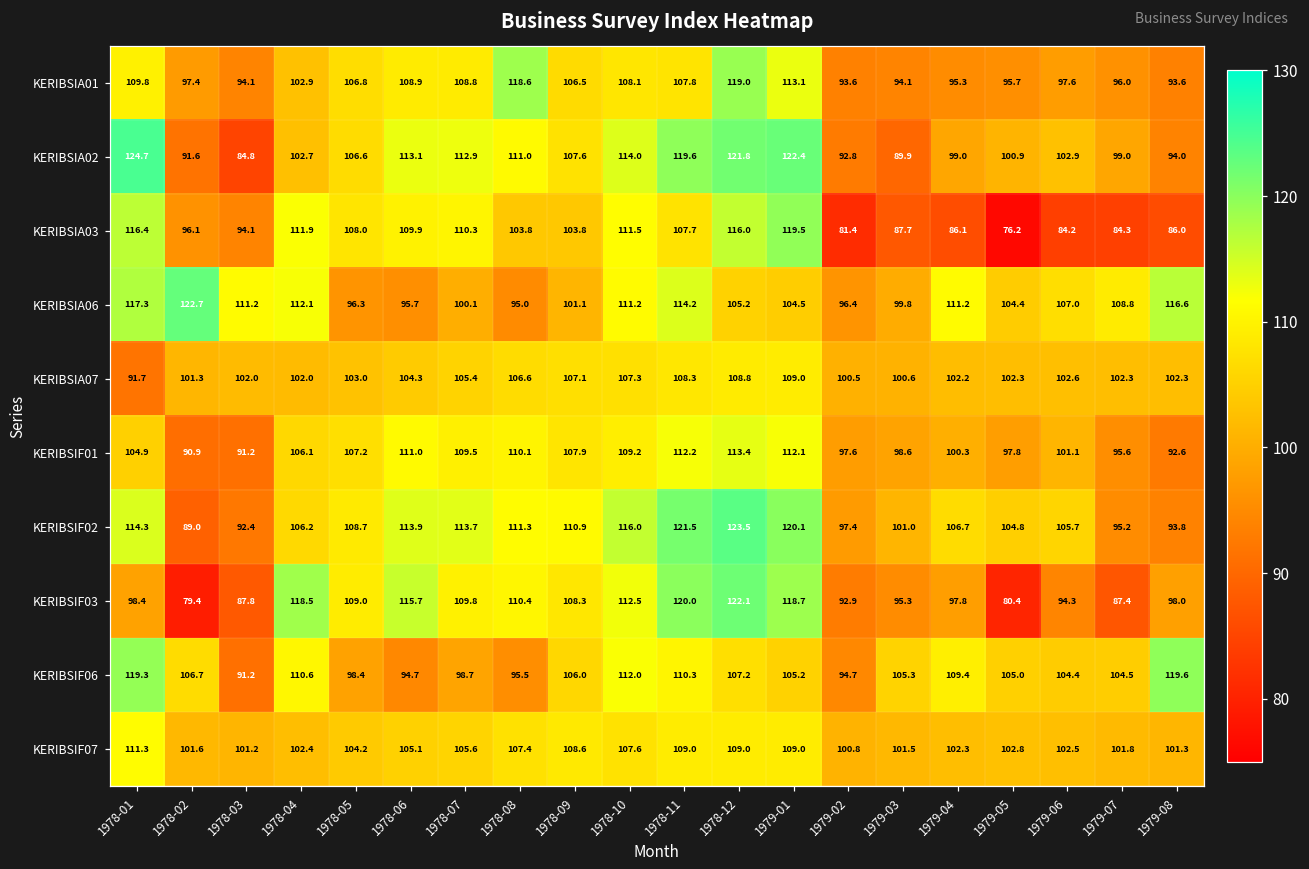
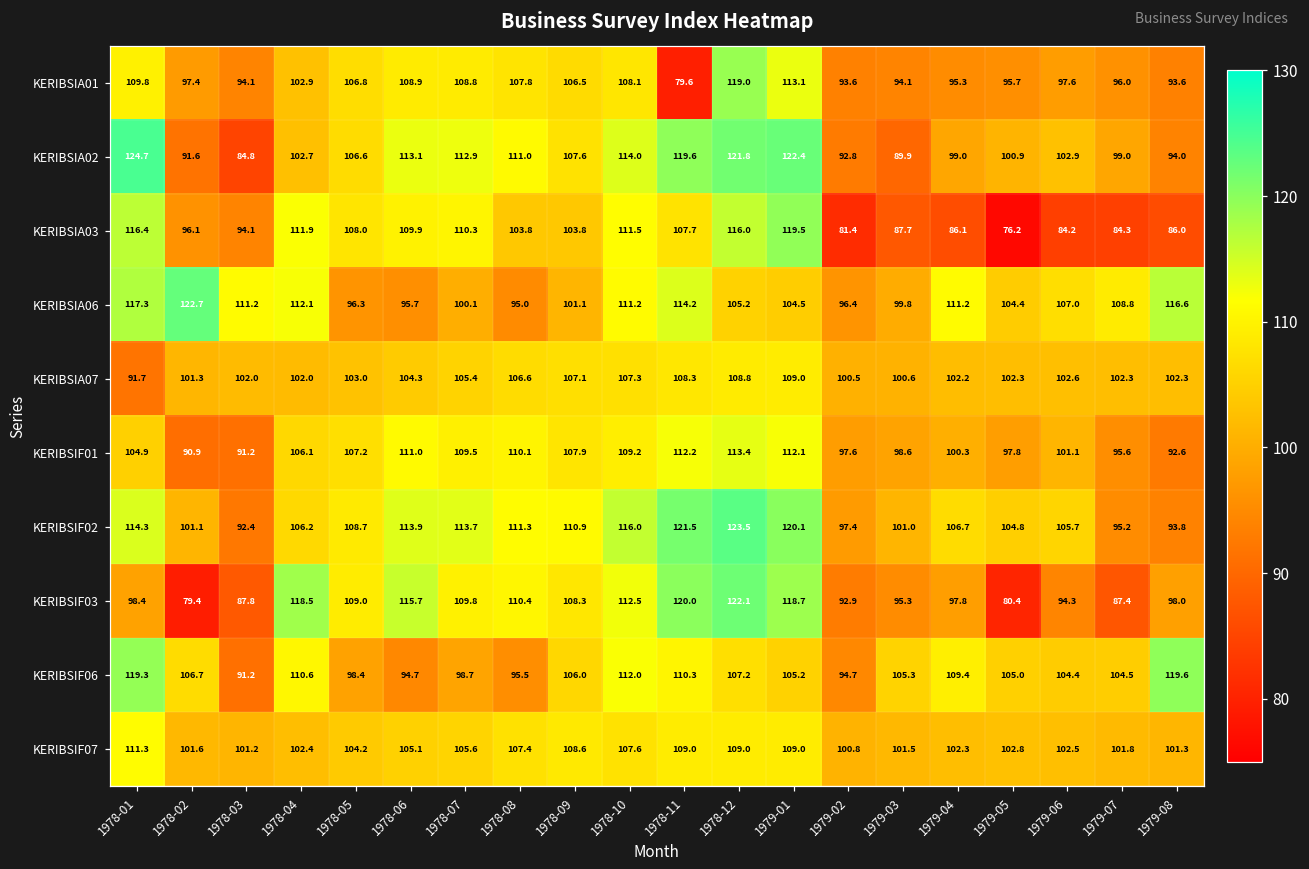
  {
    "KERIBSIA01": {
      "1978-01": 109.8,
      "1978-02": 97.4,
      "1978-03": 94.1,
      "1978-04": 102.9,
      "1978-05": 106.8,
      "1978-06": 108.9,
      "1978-07": 108.8,
-     "1978-08": 118.6,
+     "1978-08": 107.8,
      "1978-09": 106.5,
      "1978-10": 108.1,
-     "1978-11": 107.8,
+     "1978-11": 79.6,
      "1978-12": 119.0,
      "1979-01": 113.1,
      "1979-02": 93.6,
      "1979-03": 94.1,
      "1979-04": 95.3,
      "1979-05": 95.7,
      "1979-06": 97.6,
      "1979-07": 96.0,
      "1979-08": 93.6
    },
    "KERIBSIA02": {
      "1978-01": 124.7,
      "1978-02": 91.6,
      "1978-03": 84.8,
      "1978-04": 102.7,
      "1978-05": 106.6,
      "1978-06": 113.1,
      "1978-07": 112.9,
      "1978-08": 111.0,
      "1978-09": 107.6,
      "1978-10": 114.0,
      "1978-11": 119.6,
      "1978-12": 121.8,
      "1979-01": 122.4,
      "1979-02": 92.8,
      "1979-03": 89.9,
      "1979-04": 99.0,
      "1979-05": 100.9,
      "1979-06": 102.9,
      "1979-07": 99.0,
      "1979-08": 94.0
    },
    "KERIBSIA03": {
      "1978-01": 116.4,
      "1978-02": 96.1,
      "1978-03": 94.1,
      "1978-04": 111.9,
      "1978-05": 108.0,
      "1978-06": 109.9,
      "1978-07": 110.3,
      "1978-08": 103.8,
      "1978-09": 103.8,
      "1978-10": 111.5,
      "1978-11": 107.7,
      "1978-12": 116.0,
      "1979-01": 119.5,
      "1979-02": 81.4,
      "1979-03": 87.7,
      "1979-04": 86.1,
      "1979-05": 76.2,
      "1979-06": 84.2,
      "1979-07": 84.3,
      "1979-08": 86.0
    },
    "KERIBSIA06": {
      "1978-01": 117.3,
      "1978-02": 122.7,
      "1978-03": 111.2,
      "1978-04": 112.1,
      "1978-05": 96.3,
      "1978-06": 95.7,
      "1978-07": 100.1,
      "1978-08": 95.0,
      "1978-09": 101.1,
      "1978-10": 111.2,
      "1978-11": 114.2,
      "1978-12": 105.2,
      "1979-01": 104.5,
      "1979-02": 96.4,
      "1979-03": 99.8,
      "1979-04": 111.2,
      "1979-05": 104.4,
      "1979-06": 107.0,
      "1979-07": 108.8,
      "1979-08": 116.6
    },
    "KERIBSIA07": {
      "1978-01": 91.7,
      "1978-02": 101.3,
      "1978-03": 102.0,
      "1978-04": 102.0,
      "1978-05": 103.0,
      "1978-06": 104.3,
      "1978-07": 105.4,
      "1978-08": 106.6,
      "1978-09": 107.1,
      "1978-10": 107.3,
      "1978-11": 108.3,
      "1978-12": 108.8,
      "1979-01": 109.0,
      "1979-02": 100.5,
      "1979-03": 100.6,
      "1979-04": 102.2,
      "1979-05": 102.3,
      "1979-06": 102.6,
      "1979-07": 102.3,
      "1979-08": 102.3
    },
    "KERIBSIF01": {
      "1978-01": 104.9,
      "1978-02": 90.9,
      "1978-03": 91.2,
      "1978-04": 106.1,
      "1978-05": 107.2,
      "1978-06": 111.0,
      "1978-07": 109.5,
      "1978-08": 110.1,
      "1978-09": 107.9,
      "1978-10": 109.2,
      "1978-11": 112.2,
      "1978-12": 113.4,
      "1979-01": 112.1,
      "1979-02": 97.6,
      "1979-03": 98.6,
      "1979-04": 100.3,
      "1979-05": 97.8,
      "1979-06": 101.1,
      "1979-07": 95.6,
      "1979-08": 92.6
    },
    "KERIBSIF02": {
      "1978-01": 114.3,
-     "1978-02": 89.0,
+     "1978-02": 101.1,
      "1978-03": 92.4,
      "1978-04": 106.2,
      "1978-05": 108.7,
      "1978-06": 113.9,
      "1978-07": 113.7,
      "1978-08": 111.3,
      "1978-09": 110.9,
      "1978-10": 116.0,
      "1978-11": 121.5,
      "1978-12": 123.5,
      "1979-01": 120.1,
      "1979-02": 97.4,
      "1979-03": 101.0,
      "1979-04": 106.7,
      "1979-05": 104.8,
      "1979-06": 105.7,
      "1979-07": 95.2,
      "1979-08": 93.8
    },
    "KERIBSIF03": {
      "1978-01": 98.4,
      "1978-02": 79.4,
      "1978-03": 87.8,
      "1978-04": 118.5,
      "1978-05": 109.0,
      "1978-06": 115.7,
      "1978-07": 109.8,
      "1978-08": 110.4,
      "1978-09": 108.3,
      "1978-10": 112.5,
      "1978-11": 120.0,
      "1978-12": 122.1,
      "1979-01": 118.7,
      "1979-02": 92.9,
      "1979-03": 95.3,
      "1979-04": 97.8,
      "1979-05": 80.4,
      "1979-06": 94.3,
      "1979-07": 87.4,
      "1979-08": 98.0
    },
    "KERIBSIF06": {
      "1978-01": 119.3,
      "1978-02": 106.7,
      "1978-03": 91.2,
      "1978-04": 110.6,
      "1978-05": 98.4,
      "1978-06": 94.7,
      "1978-07": 98.7,
      "1978-08": 95.5,
      "1978-09": 106.0,
      "1978-10": 112.0,
      "1978-11": 110.3,
      "1978-12": 107.2,
      "1979-01": 105.2,
      "1979-02": 94.7,
      "1979-03": 105.3,
      "1979-04": 109.4,
      "1979-05": 105.0,
      "1979-06": 104.4,
      "1979-07": 104.5,
      "1979-08": 119.6
    },
    "KERIBSIF07": {
      "1978-01": 111.3,
      "1978-02": 101.6,
      "1978-03": 101.2,
      "1978-04": 102.4,
      "1978-05": 104.2,
      "1978-06": 105.1,
      "1978-07": 105.6,
      "1978-08": 107.4,
      "1978-09": 108.6,
      "1978-10": 107.6,
      "1978-11": 109.0,
      "1978-12": 109.0,
      "1979-01": 109.0,
      "1979-02": 100.8,
      "1979-03": 101.5,
      "1979-04": 102.3,
      "1979-05": 102.8,
      "1979-06": 102.5,
      "1979-07": 101.8,
      "1979-08": 101.3
    }
  }
